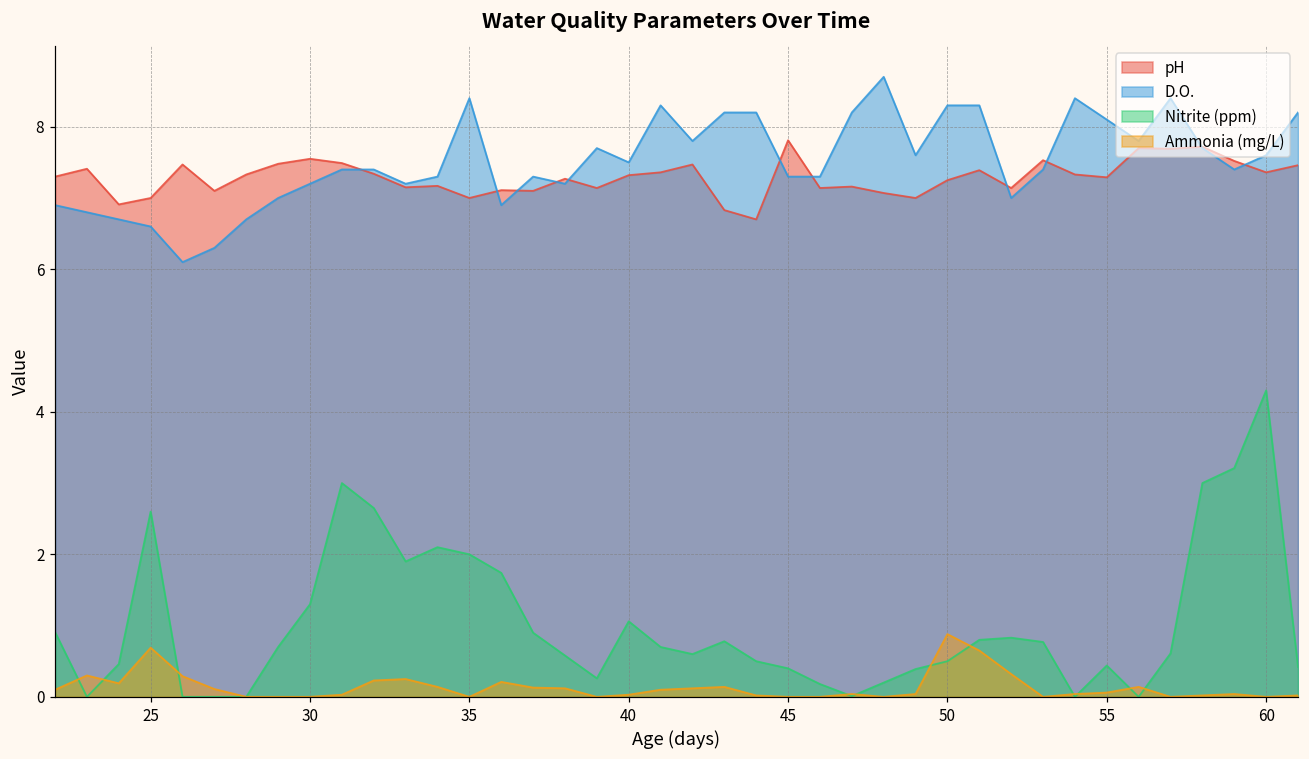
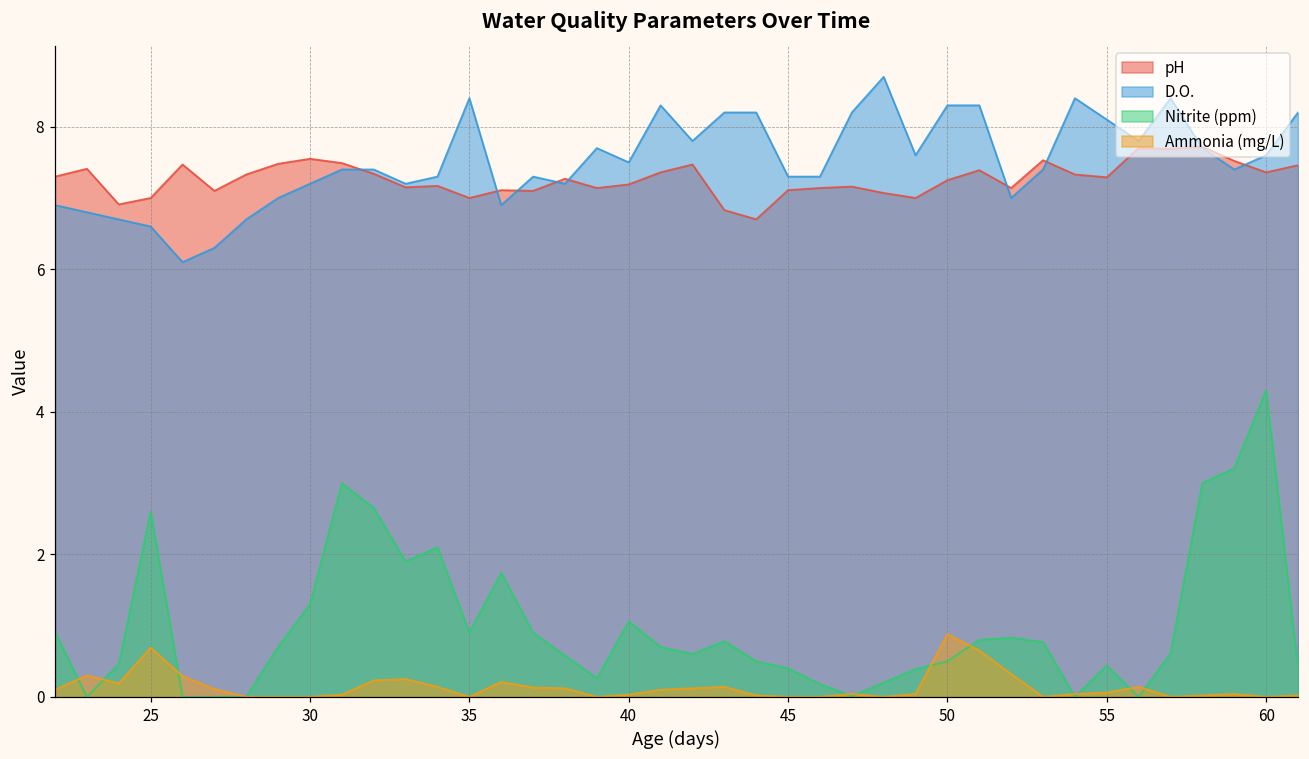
  {
    "pH": {
      "25": 7.0,
      "30": 7.6,
      "35": 7.0,
-     "40": 7.3,
-     "45": 7.8,
+     "40": 7.2,
+     "45": 7.1,
      "50": 7.3,
      "55": 7.3,
      "60": 7.4
    },
    "D.O.": {
      "25": 6.6,
      "30": 7.2,
      "35": 8.4,
      "40": 7.5,
      "45": 7.3,
      "50": 8.3,
      "55": 8.1,
      "60": 7.6
    },
    "Nitrite (ppm)": {
      "25": 2.6,
      "30": 1.3,
-     "35": 2.0,
+     "35": 0.9,
      "40": 1.1,
      "45": 0.4,
      "50": 0.5,
      "55": 0.4,
      "60": 4.3
    },
    "Ammonia (mg/L)": {
      "25": 0.7,
      "30": 0.0,
      "35": 0.0,
      "40": 0.0,
      "45": 0.0,
      "50": 0.9,
      "55": 0.1,
      "60": 0.0
    }
  }
